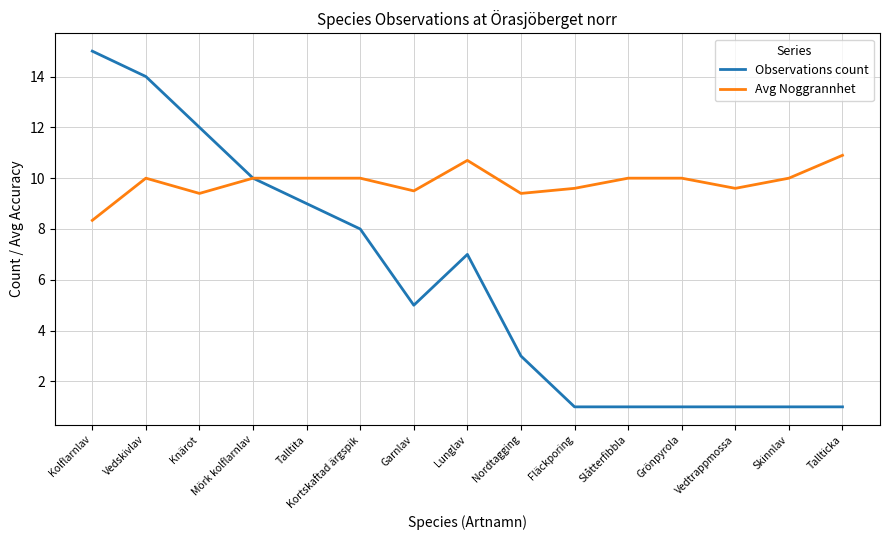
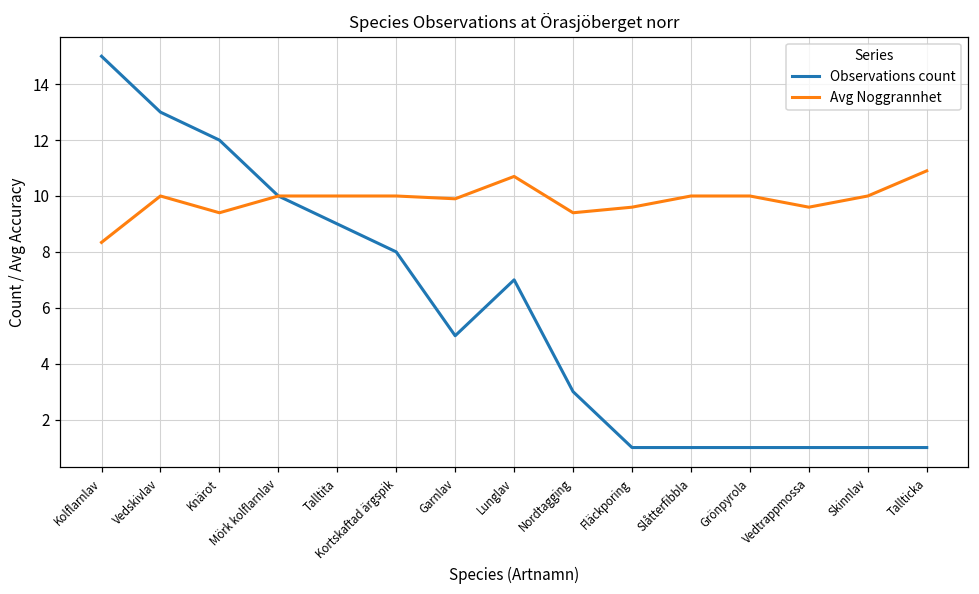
  {
    "Observations count": {
      "Kolflarnlav": 15,
-     "Vedskivlav": 14,
+     "Vedskivlav": 13,
      "Knärot": 12,
      "Talltita": 9,
      "Kortskaftad ärgspik": 8,
      "Garnlav": 5,
      "Lunglav": 7,
      "Nordtagging": 3,
      "Fläckporing": 1,
      "Slåtterfibbla": 1,
      "Grönpyrola": 1,
      "Vedtrappmossa": 1,
      "Skinnlav": 1,
      "Tallticka": 1
    },
    "Avg Noggrannhet": {
      "Kolflarnlav": 8.3,
      "Vedskivlav": 10.0,
      "Knärot": 9.4,
      "Talltita": 10.0,
      "Kortskaftad ärgspik": 10.0,
-     "Garnlav": 9.5,
+     "Garnlav": 9.9,
      "Lunglav": 10.7,
      "Nordtagging": 9.4,
      "Fläckporing": 9.6,
      "Slåtterfibbla": 10.0,
      "Grönpyrola": 10.0,
      "Vedtrappmossa": 9.6,
      "Skinnlav": 10.0,
      "Tallticka": 10.9
    }
  }
